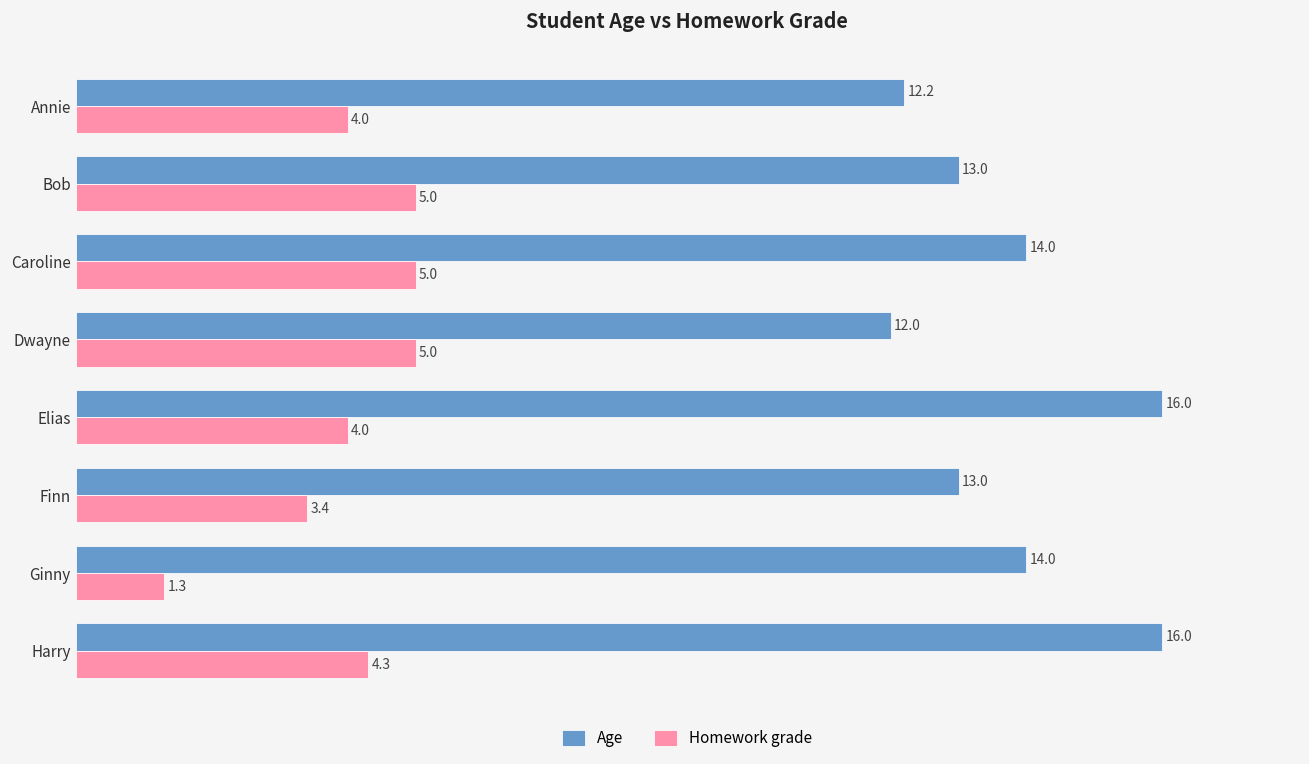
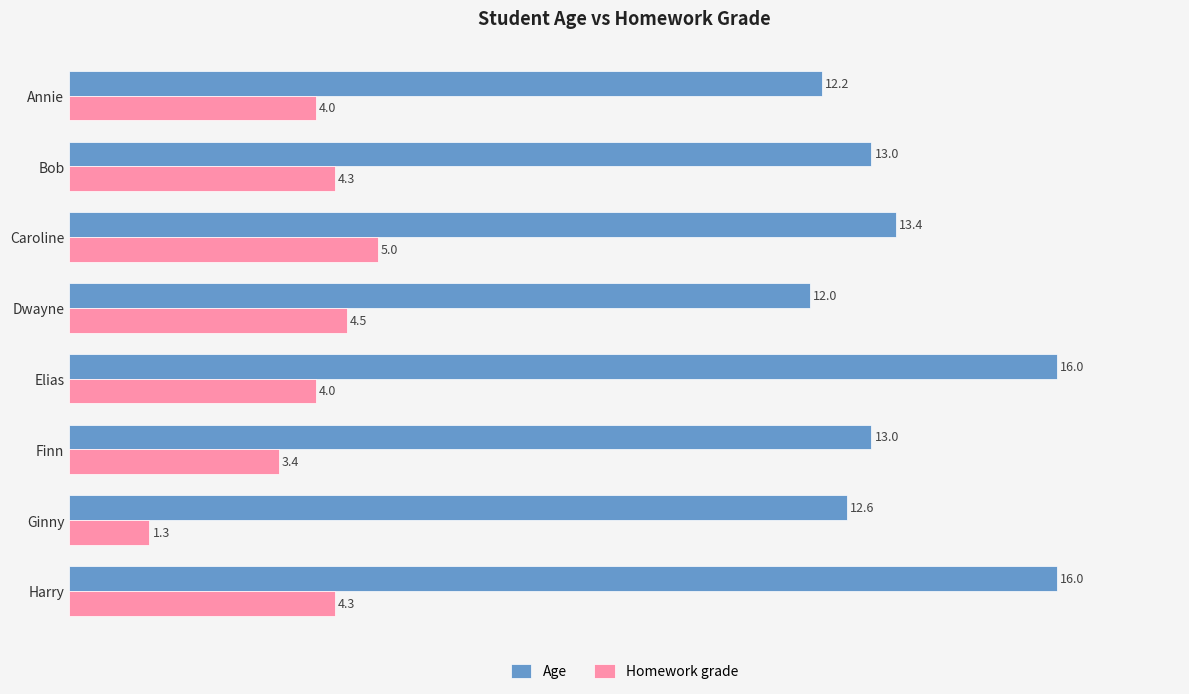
  {
    "Age": {
      "Annie": 12.2,
      "Bob": 13.0,
-     "Caroline": 14.0,
+     "Caroline": 13.4,
      "Dwayne": 12.0,
      "Elias": 16.0,
      "Finn": 13.0,
-     "Ginny": 14.0,
+     "Ginny": 12.6,
      "Harry": 16.0
    },
    "Homework grade": {
      "Annie": 4.0,
-     "Bob": 5.0,
+     "Bob": 4.3,
      "Caroline": 5.0,
-     "Dwayne": 5.0,
+     "Dwayne": 4.5,
      "Elias": 4.0,
      "Finn": 3.4,
      "Ginny": 1.3,
      "Harry": 4.3
    }
  }
